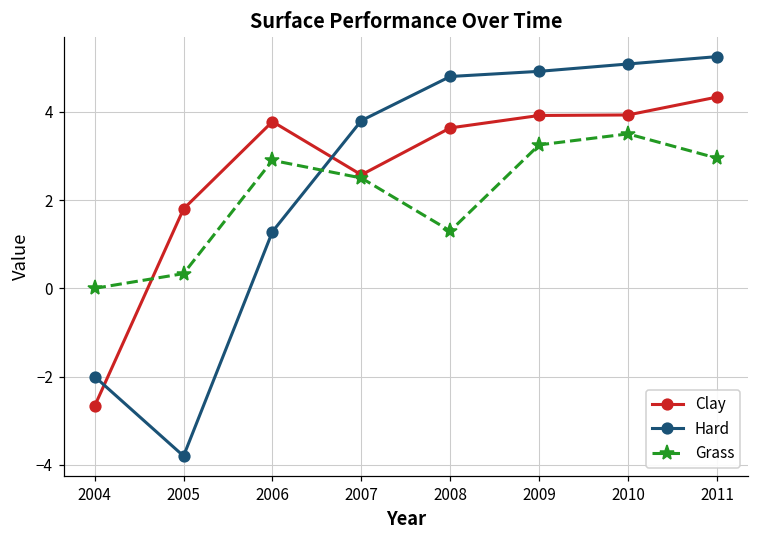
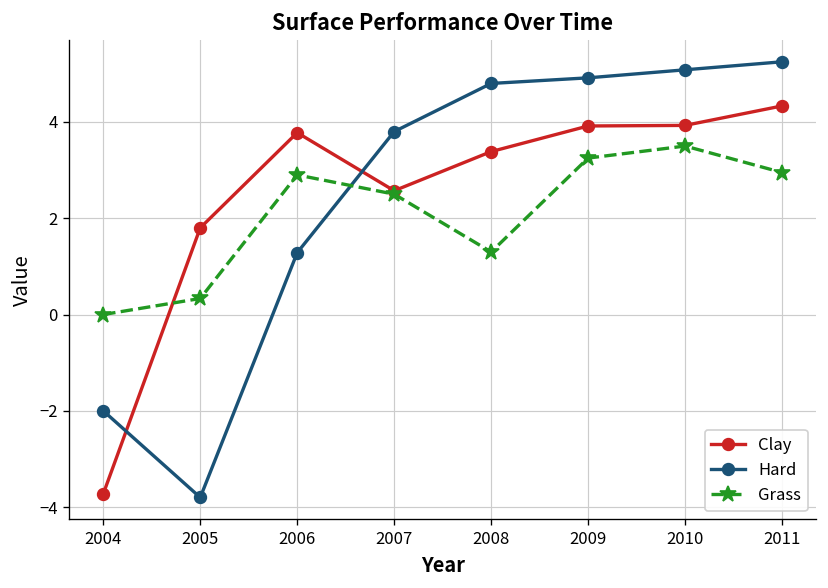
  {
    "Clay": {
-     "2004": -2.7,
+     "2004": -3.7,
      "2005": 1.8,
      "2006": 3.8,
      "2007": 2.6,
-     "2008": 3.6,
+     "2008": 3.4,
      "2009": 3.9,
      "2010": 3.9,
      "2011": 4.3
    },
    "Hard": {
      "2004": -2.0,
      "2005": -3.8,
      "2006": 1.3,
      "2007": 3.8,
      "2008": 4.8,
      "2009": 4.9,
      "2010": 5.1,
      "2011": 5.3
    },
    "Grass": {
      "2004": 0.0,
      "2005": 0.3,
      "2006": 2.9,
      "2007": 2.5,
      "2008": 1.3,
      "2009": 3.3,
      "2010": 3.5,
      "2011": 3.0
    }
  }
